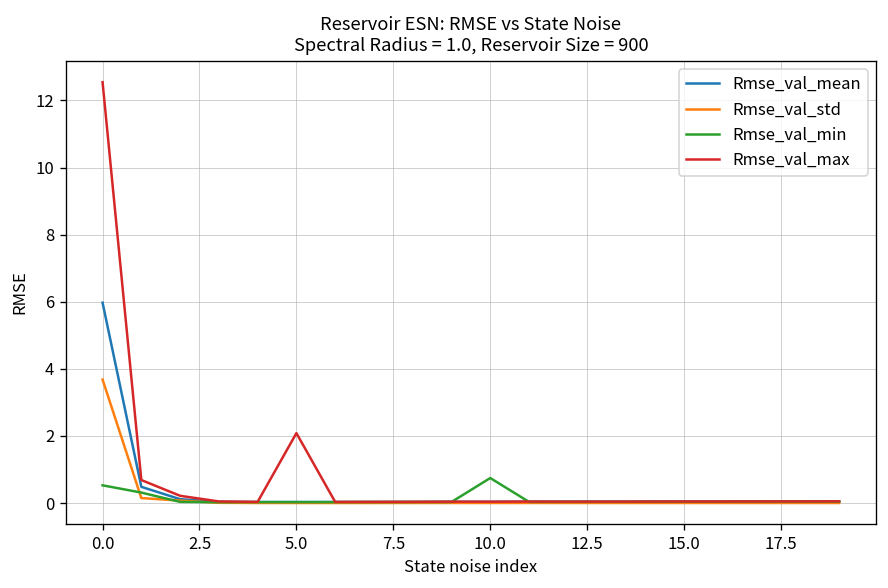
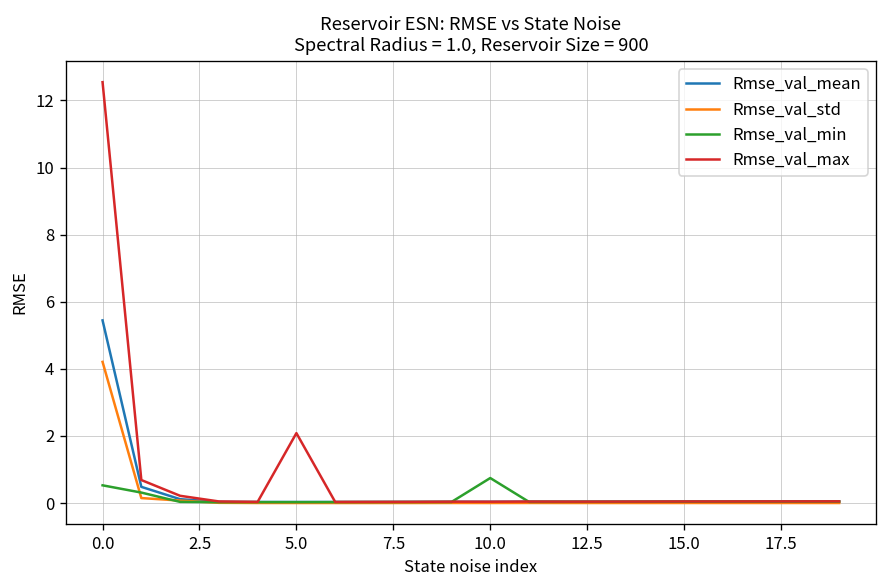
  {
    "Rmse_val_mean": {
-     "0.0": 6.0
+     "0.0": 5.4
    },
    "Rmse_val_std": {
-     "0.0": 3.7
+     "0.0": 4.2
    },
    "Rmse_val_min": {
      "0.0": 0.5,
      "10.0": 0.7
    },
    "Rmse_val_max": {
      "0.0": 12.5,
      "5.0": 2.1
    }
  }
